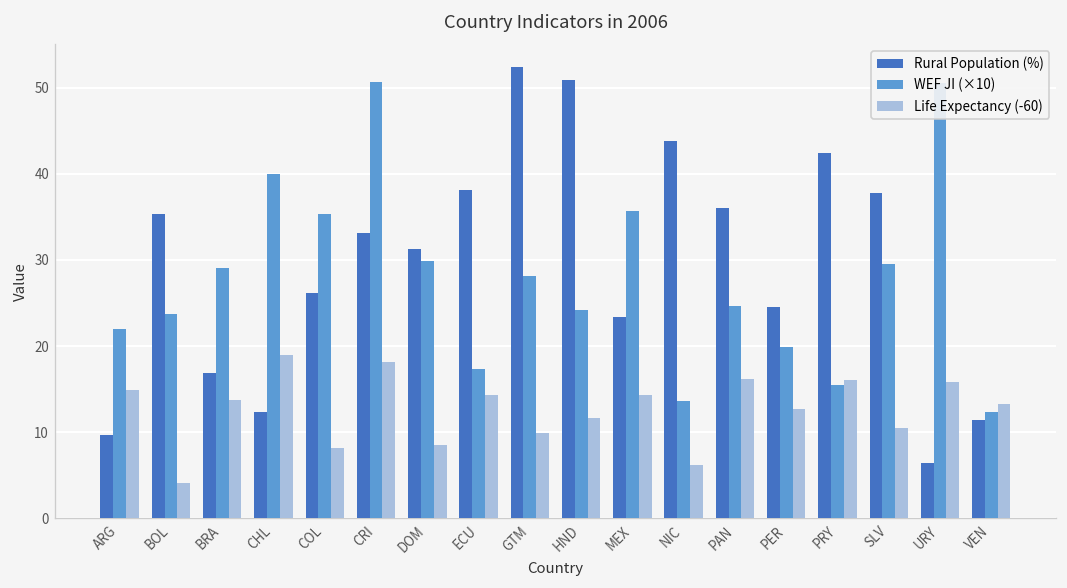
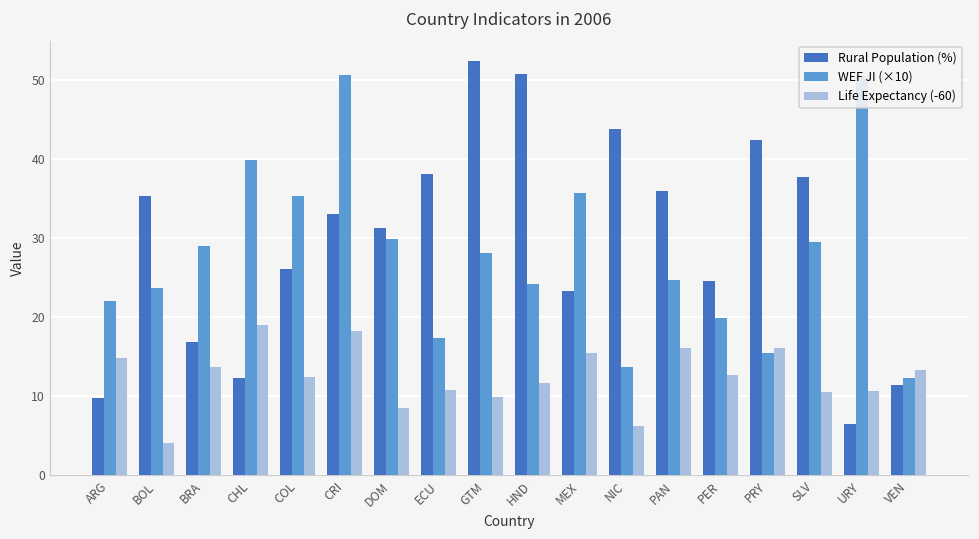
  {
    "Life Expectancy (-60)": {
      "ARG": 15,
      "BOL": 4,
      "BRA": 14,
      "CHL": 19,
-     "COL": 8,
+     "COL": 12,
      "CRI": 18,
      "DOM": 8,
-     "ECU": 14,
+     "ECU": 11,
      "GTM": 10,
      "HND": 12,
-     "MEX": 14,
+     "MEX": 15,
      "NIC": 6,
      "PAN": 16,
      "PER": 13,
      "PRY": 16,
      "SLV": 10,
-     "URY": 16,
+     "URY": 11,
      "VEN": 13
    }
  }
